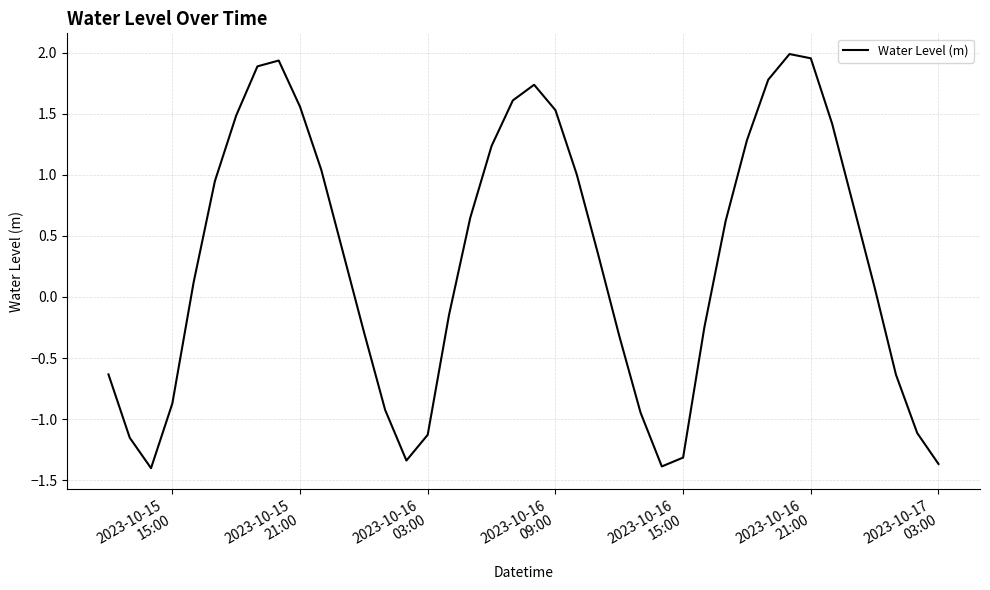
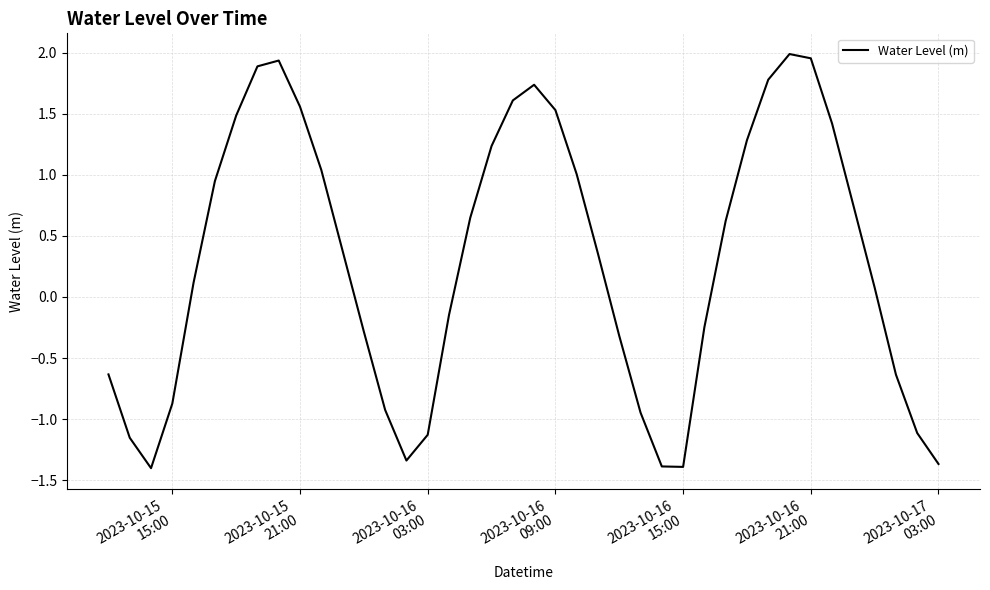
  {
    "2023-10-15 15:00": -0.87,
    "2023-10-15 21:00": 1.56,
    "2023-10-16 03:00": -1.13,
    "2023-10-16 09:00": 1.53,
-   "2023-10-16 15:00": -1.32,
+   "2023-10-16 15:00": -1.39,
    "2023-10-16 21:00": 1.96,
    "2023-10-17 03:00": -1.37
  }
